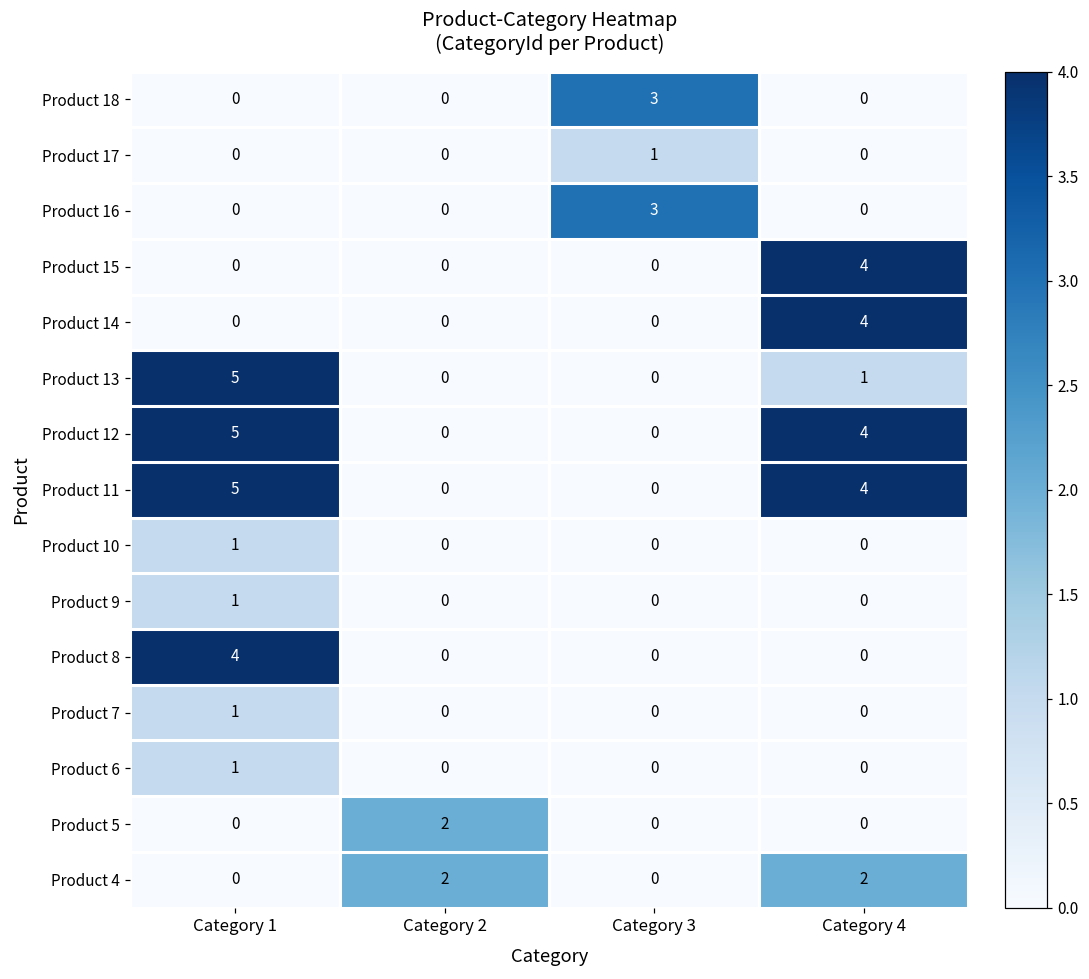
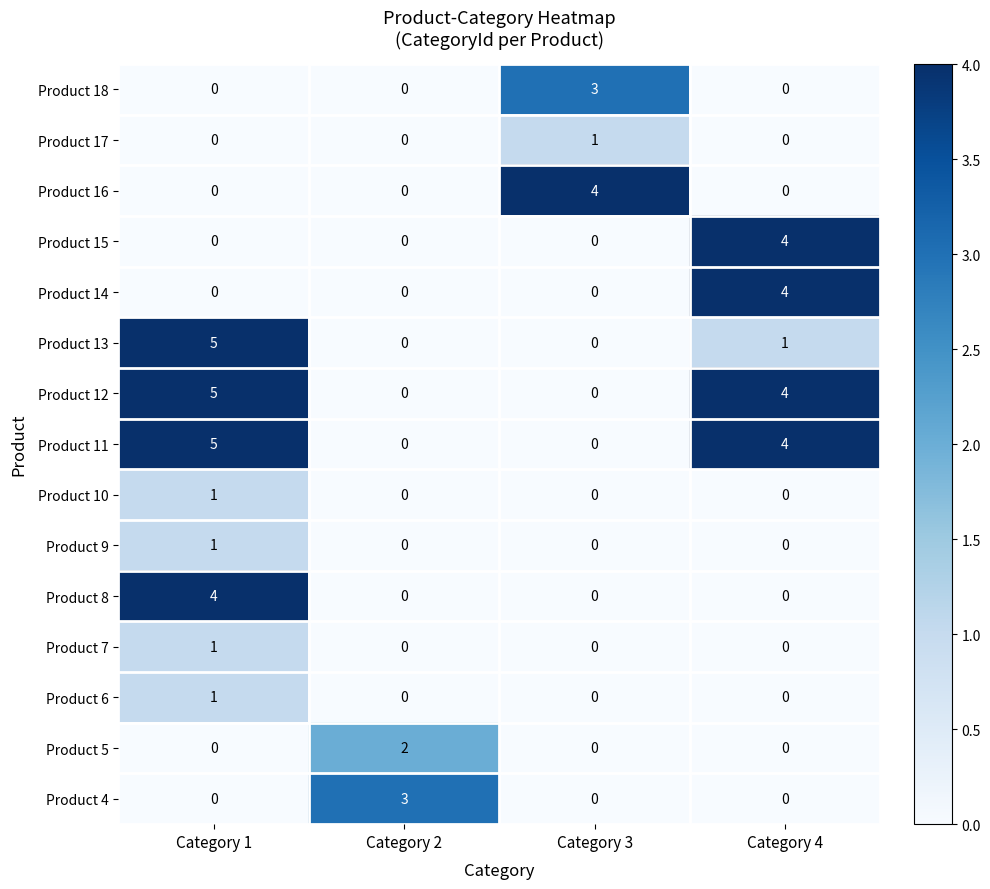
  {
    "Product 18": {
      "Category 1": 0,
      "Category 2": 0,
      "Category 3": 3,
      "Category 4": 0
    },
    "Product 17": {
      "Category 1": 0,
      "Category 2": 0,
      "Category 3": 1,
      "Category 4": 0
    },
    "Product 16": {
      "Category 1": 0,
      "Category 2": 0,
-     "Category 3": 3,
+     "Category 3": 4,
      "Category 4": 0
    },
    "Product 15": {
      "Category 1": 0,
      "Category 2": 0,
      "Category 3": 0,
      "Category 4": 4
    },
    "Product 14": {
      "Category 1": 0,
      "Category 2": 0,
      "Category 3": 0,
      "Category 4": 4
    },
    "Product 13": {
      "Category 1": 5,
      "Category 2": 0,
      "Category 3": 0,
      "Category 4": 1
    },
    "Product 12": {
      "Category 1": 5,
      "Category 2": 0,
      "Category 3": 0,
      "Category 4": 4
    },
    "Product 11": {
      "Category 1": 5,
      "Category 2": 0,
      "Category 3": 0,
      "Category 4": 4
    },
    "Product 10": {
      "Category 1": 1,
      "Category 2": 0,
      "Category 3": 0,
      "Category 4": 0
    },
    "Product 9": {
      "Category 1": 1,
      "Category 2": 0,
      "Category 3": 0,
      "Category 4": 0
    },
    "Product 8": {
      "Category 1": 4,
      "Category 2": 0,
      "Category 3": 0,
      "Category 4": 0
    },
    "Product 7": {
      "Category 1": 1,
      "Category 2": 0,
      "Category 3": 0,
      "Category 4": 0
    },
    "Product 6": {
      "Category 1": 1,
      "Category 2": 0,
      "Category 3": 0,
      "Category 4": 0
    },
    "Product 5": {
      "Category 1": 0,
      "Category 2": 2,
      "Category 3": 0,
      "Category 4": 0
    },
    "Product 4": {
      "Category 1": 0,
-     "Category 2": 2,
+     "Category 2": 3,
      "Category 3": 0,
-     "Category 4": 2
+     "Category 4": 0
    }
  }
